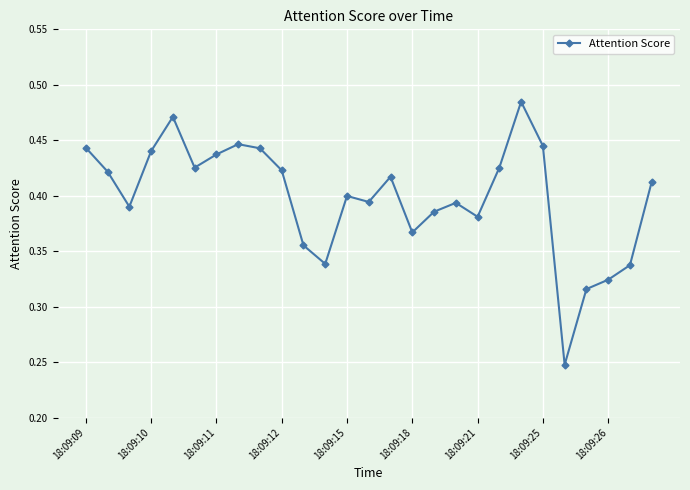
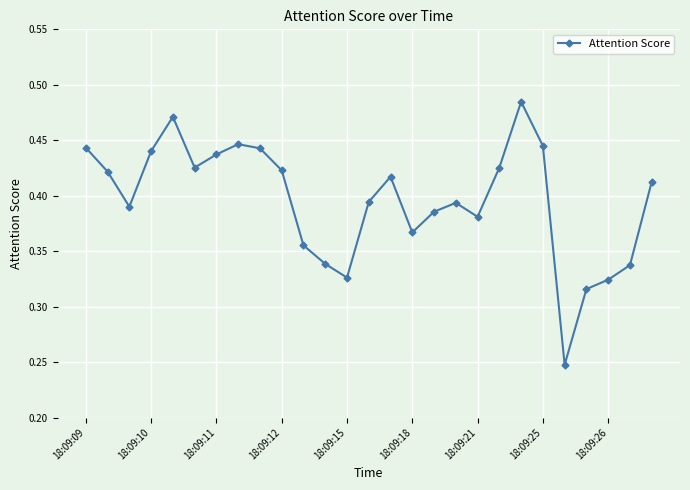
  {
-   "18:09:15": 0.400,
+   "18:09:15": 0.326,
    "18:09:18": 0.367,
    "18:09:21": 0.381
  }
